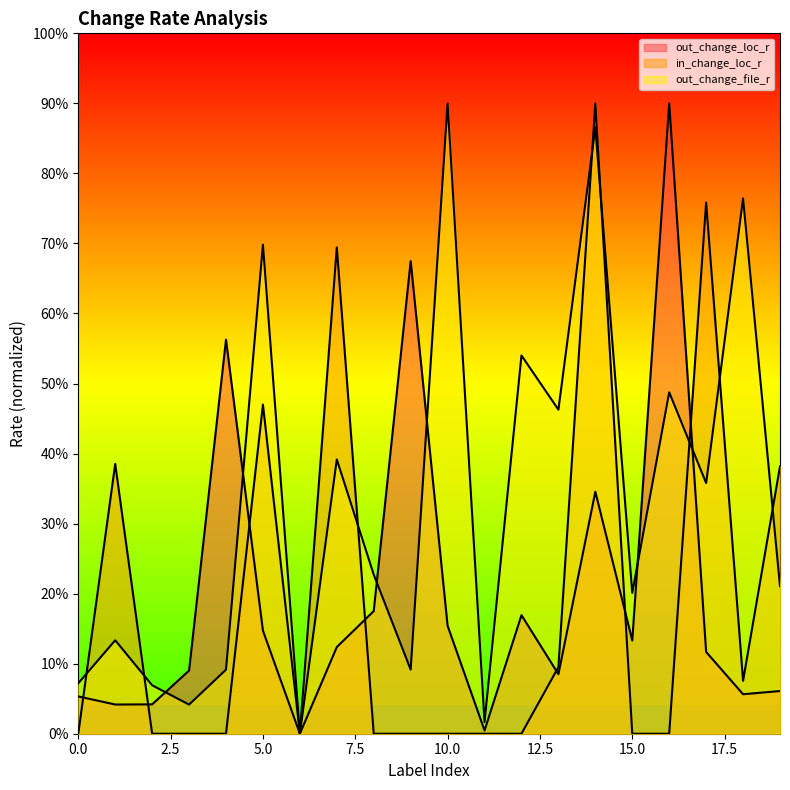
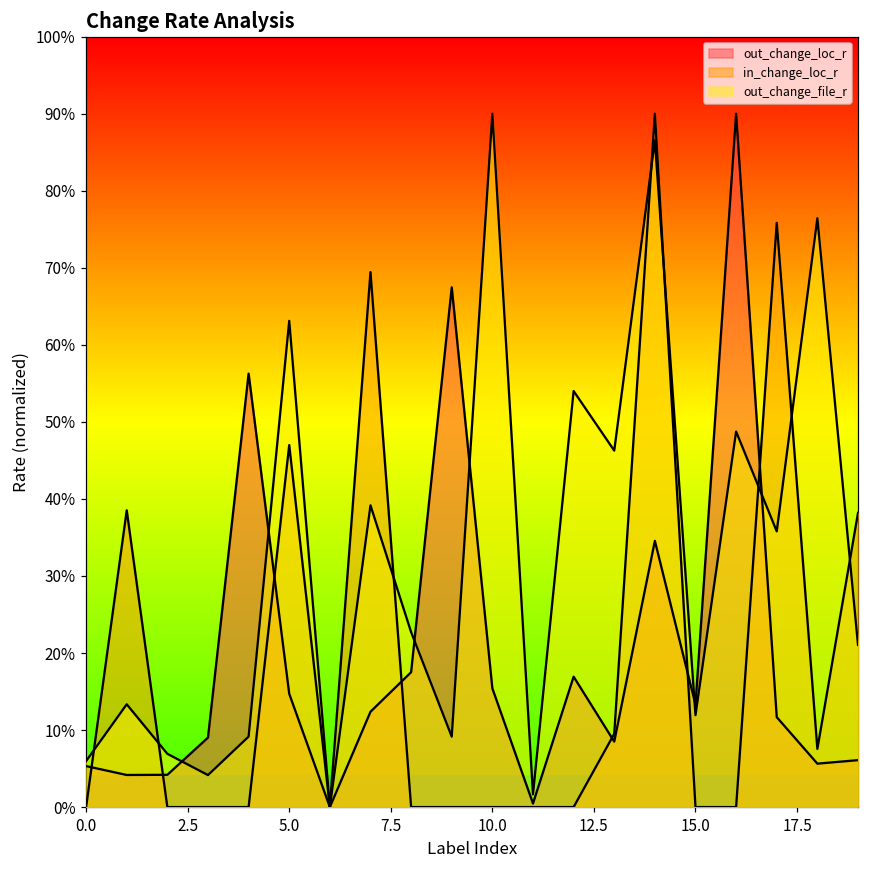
  {
    "out_change_loc_r": {
      "0.0": "5%",
      "5.0": "15%",
      "10.0": "15%",
      "15.0": "13%"
    },
    "in_change_loc_r": {
      "5.0": "47%"
    },
    "out_change_file_r": {
-     "0.0": "7%",
-     "5.0": "70%",
+     "0.0": "6%",
+     "5.0": "63%",
      "10.0": "90%",
-     "15.0": "20%"
+     "15.0": "12%"
    }
  }
